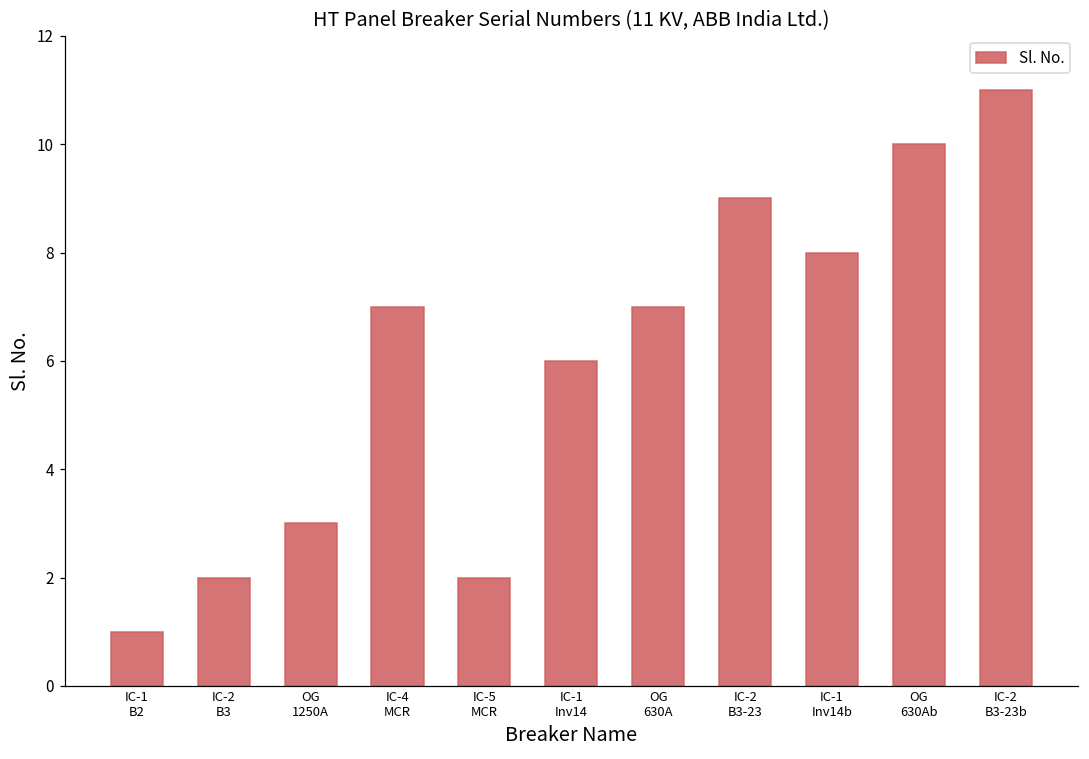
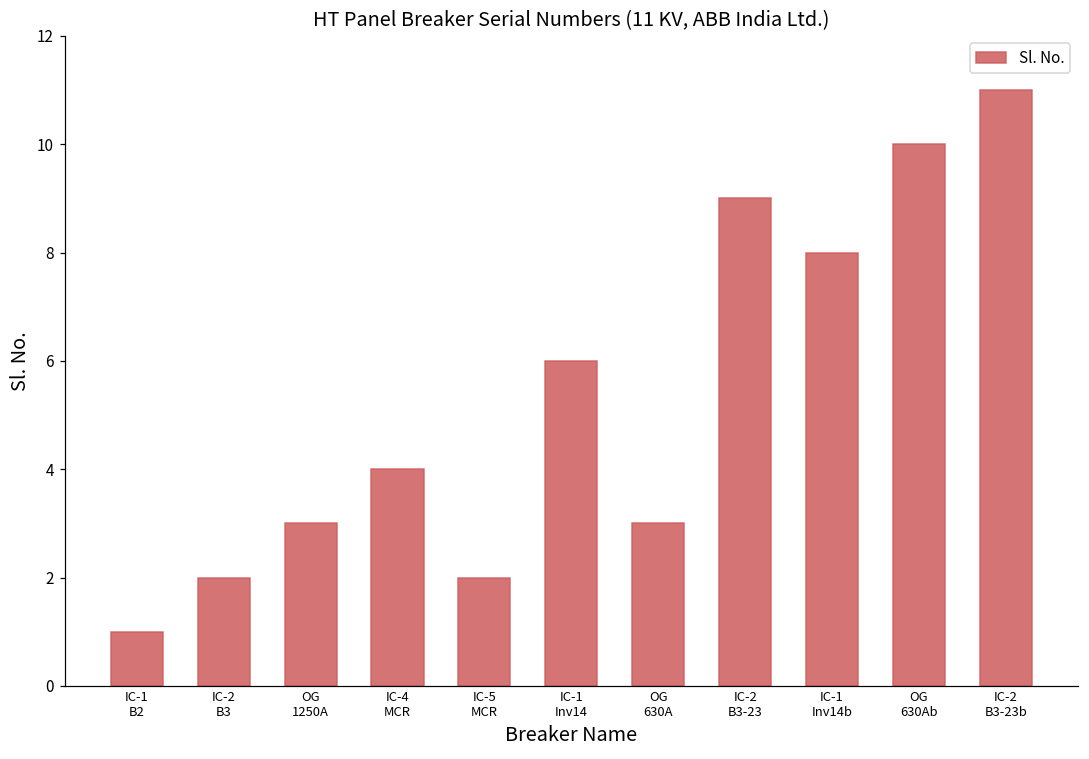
  {
    "IC-1 B2": 1,
    "IC-2 B3": 2,
    "OG 1250A": 3,
-   "IC-4 MCR": 7,
+   "IC-4 MCR": 4,
    "IC-5 MCR": 2,
    "IC-1 Inv14": 6,
-   "OG 630A": 7,
+   "OG 630A": 3,
    "IC-2 B3-23": 9,
    "IC-1 Inv14b": 8,
    "OG 630Ab": 10,
    "IC-2 B3-23b": 11
  }
